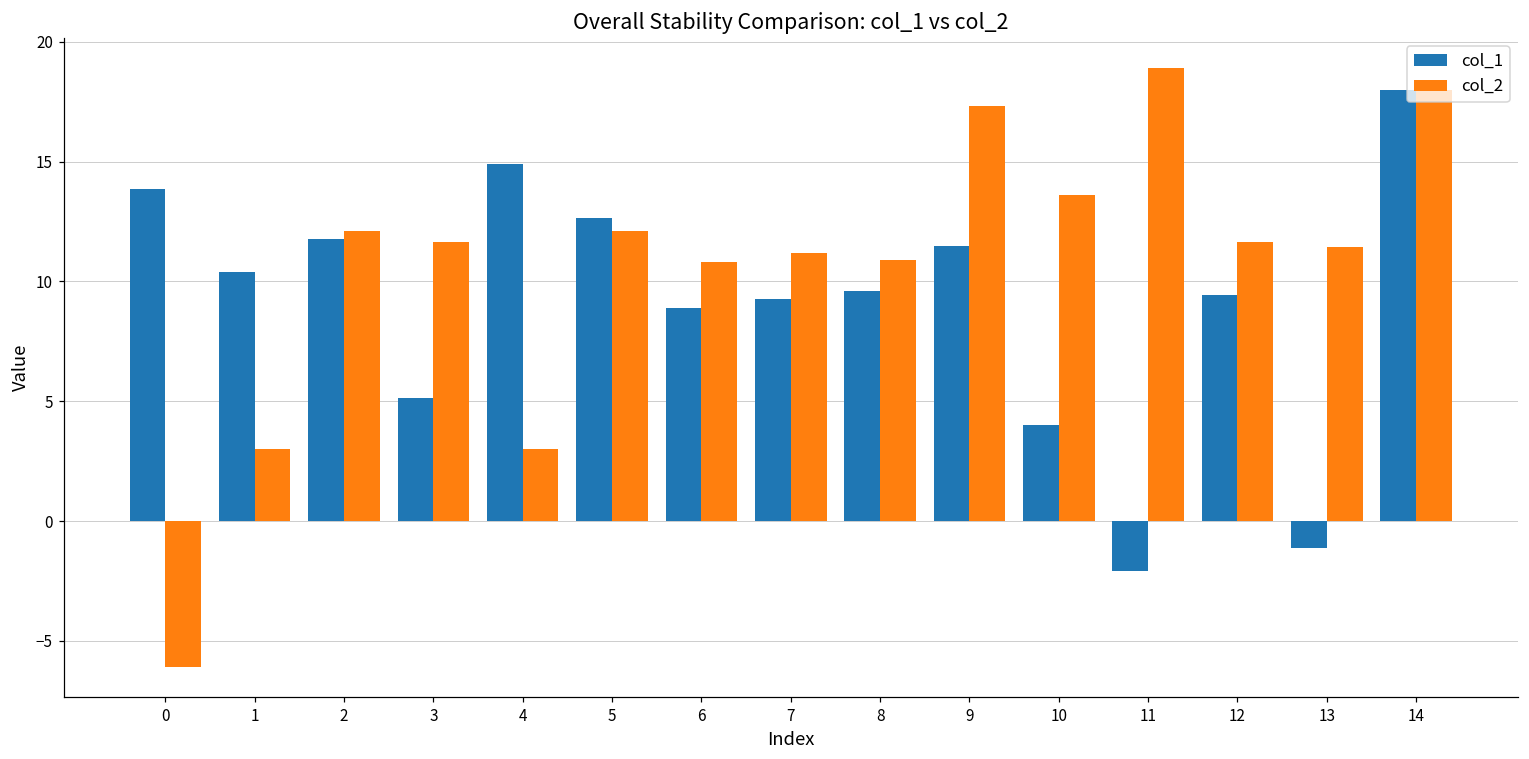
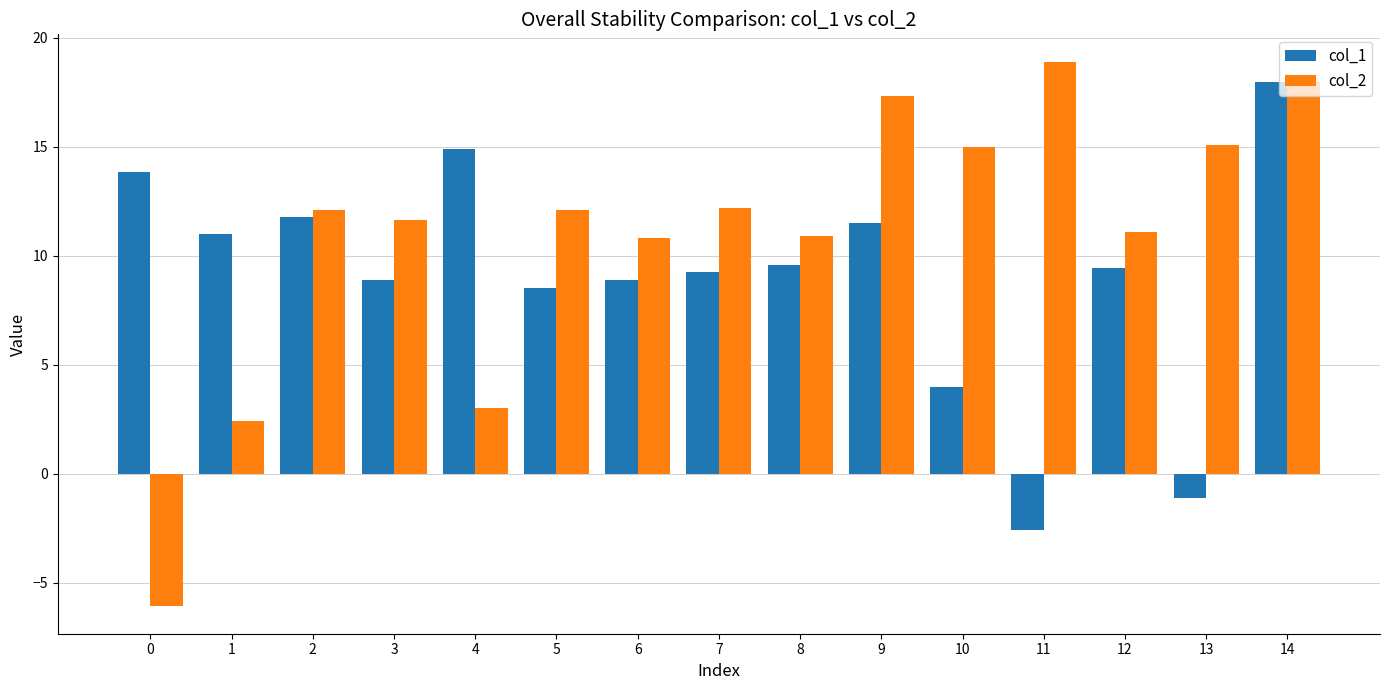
  {
    "col_1": {
      "0": 13.9,
-     "1": 10.4,
+     "1": 11.0,
      "2": 11.8,
-     "3": 5.1,
+     "3": 8.9,
      "4": 14.9,
-     "5": 12.7,
+     "5": 8.5,
      "6": 8.9,
      "7": 9.3,
      "8": 9.6,
      "9": 11.5,
      "10": 4.0,
-     "11": -2.1,
+     "11": -2.6,
      "12": 9.4,
      "13": -1.1,
      "14": 18.0
    },
    "col_2": {
      "0": -6.1,
-     "1": 3.0,
+     "1": 2.4,
      "2": 12.1,
      "3": 11.6,
      "4": 3.0,
      "5": 12.1,
      "6": 10.8,
-     "7": 11.2,
+     "7": 12.2,
      "8": 10.9,
      "9": 17.3,
-     "10": 13.6,
+     "10": 15.0,
      "11": 18.9,
-     "12": 11.6,
-     "13": 11.4
+     "12": 11.1,
+     "13": 15.1
    }
  }
